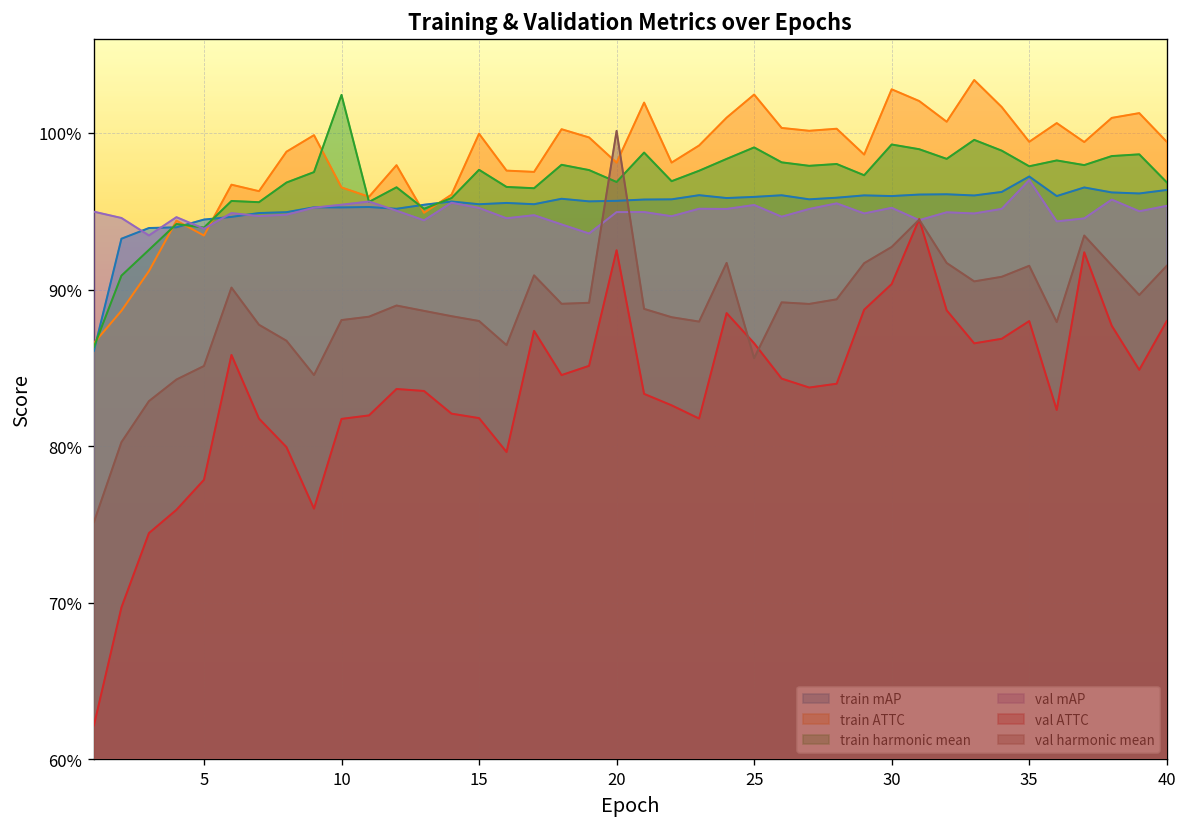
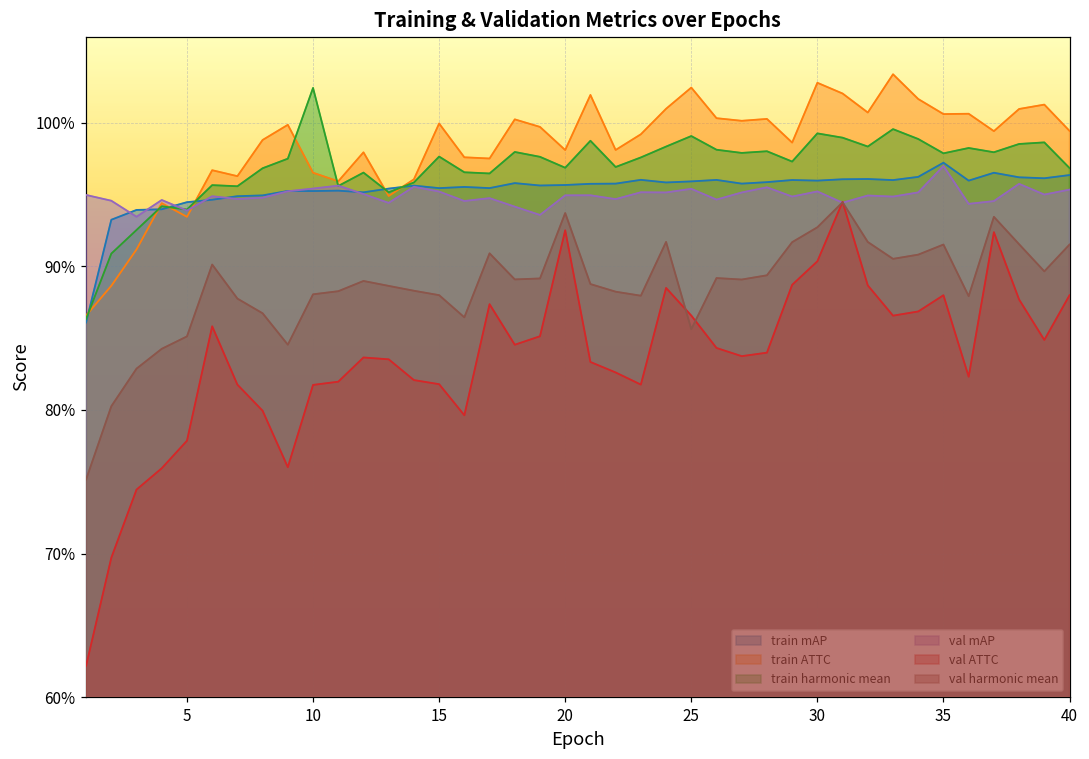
  {
    "train mAP": {
      "5": "94.5%",
      "15": "95.4%",
      "20": "95.7%",
      "25": "95.9%",
      "30": "96.0%",
      "35": "97.2%",
      "40": "96.4%"
    },
    "train ATTC": {
      "5": "93.5%",
      "10": "96.5%",
      "15": "100.0%",
      "20": "98.1%",
      "25": "102.5%",
      "30": "102.8%",
-     "35": "99.4%",
+     "35": "100.6%",
      "40": "99.4%"
    },
    "train harmonic mean": {
      "10": "102.4%",
      "15": "97.6%",
      "20": "96.9%",
      "25": "99.1%",
      "30": "99.3%",
      "35": "97.9%",
      "40": "96.8%"
    },
    "val mAP": {
      "15": "95.2%",
      "20": "94.9%",
      "25": "95.4%",
      "30": "95.2%",
      "35": "97.0%",
      "40": "95.3%"
    },
    "val ATTC": {
      "5": "77.9%",
      "10": "81.7%",
      "15": "81.8%",
      "20": "92.5%",
      "25": "86.6%",
      "30": "90.4%",
      "35": "88.0%",
      "40": "88.0%"
    },
    "val harmonic mean": {
      "5": "85.1%",
      "10": "88.1%",
      "15": "88.0%",
-     "20": "100.1%",
+     "20": "93.7%",
      "25": "85.6%",
      "30": "92.7%",
      "35": "91.5%",
      "40": "91.5%"
    }
  }
